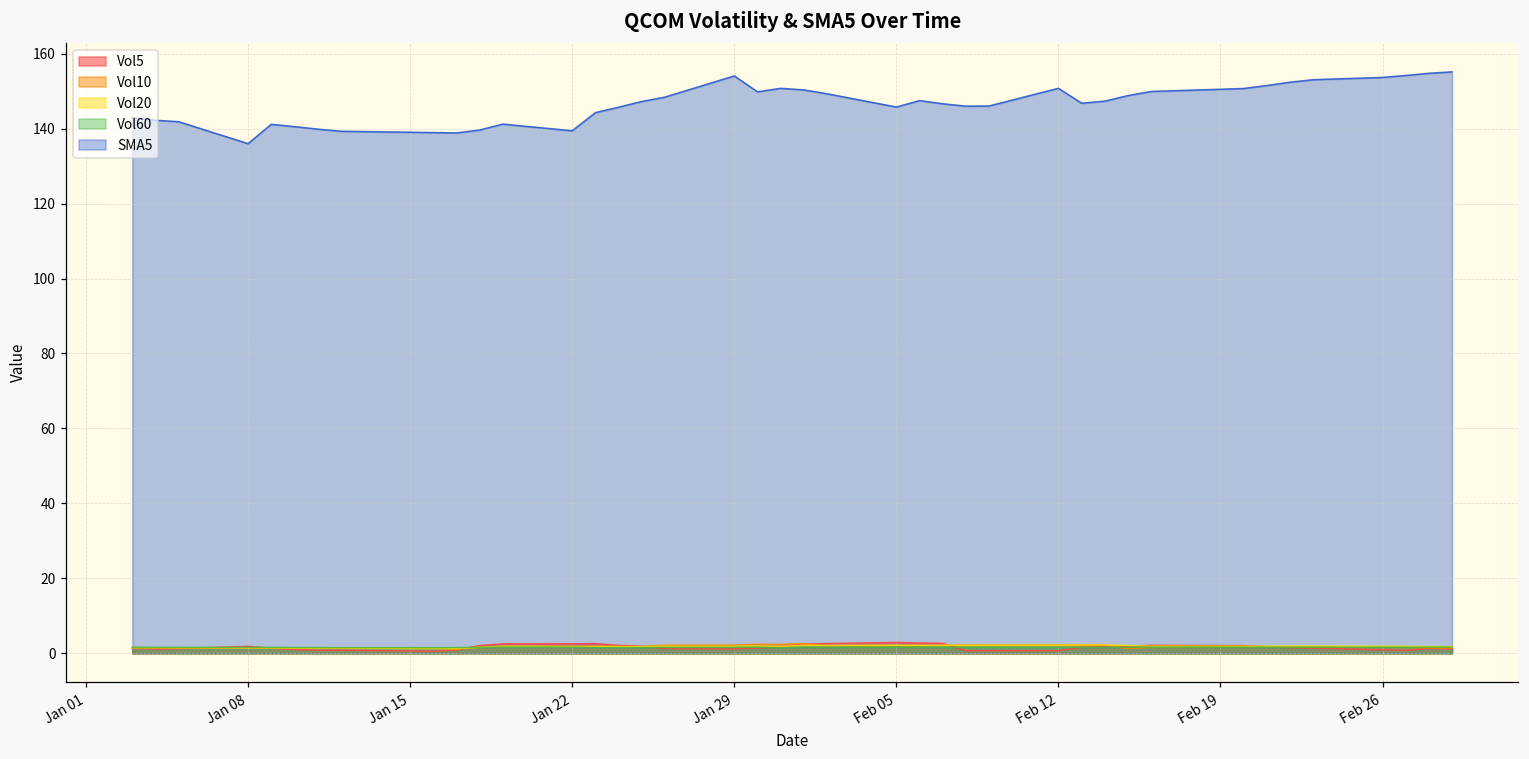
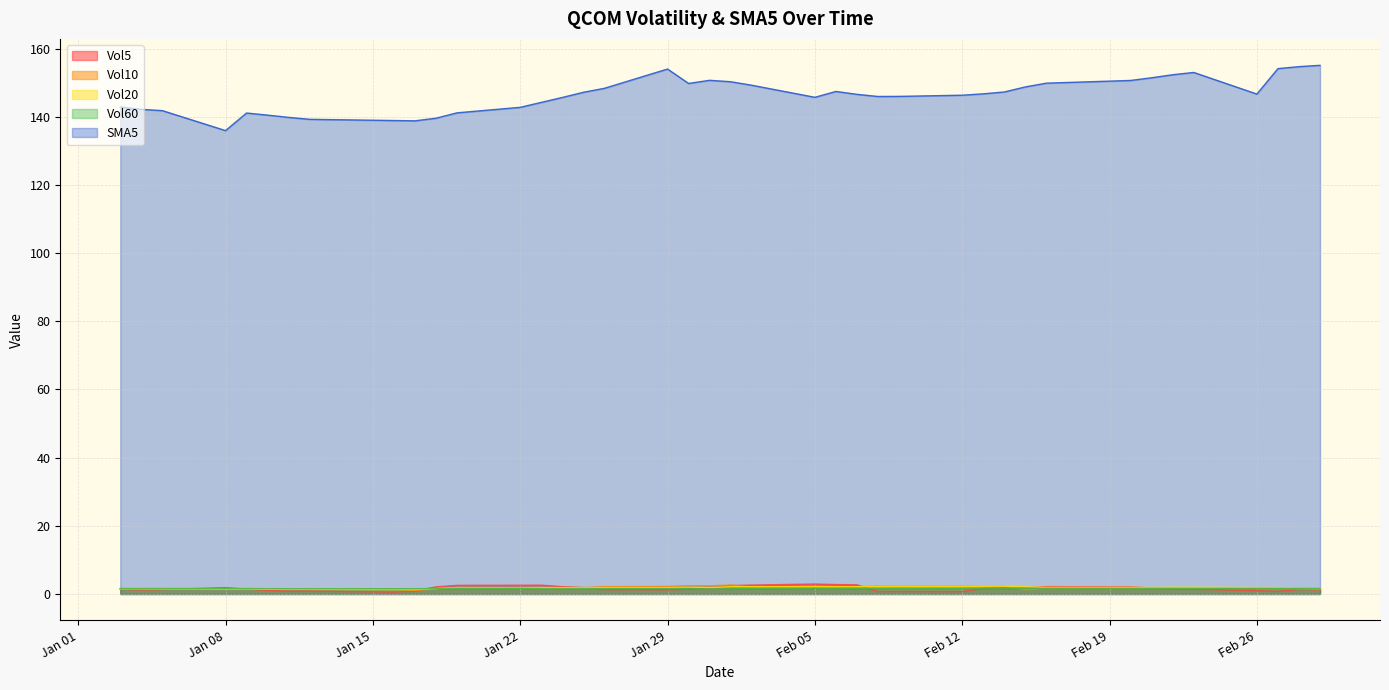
  {
    "Vol5": {
      "Feb 05": 3,
      "Feb 12": 1
    },
    "SMA5": {
      "Jan 08": 136,
-     "Jan 22": 139,
+     "Jan 22": 143,
      "Jan 29": 154,
      "Feb 05": 146,
-     "Feb 12": 151,
-     "Feb 26": 154
+     "Feb 12": 146,
+     "Feb 26": 147
    }
  }
